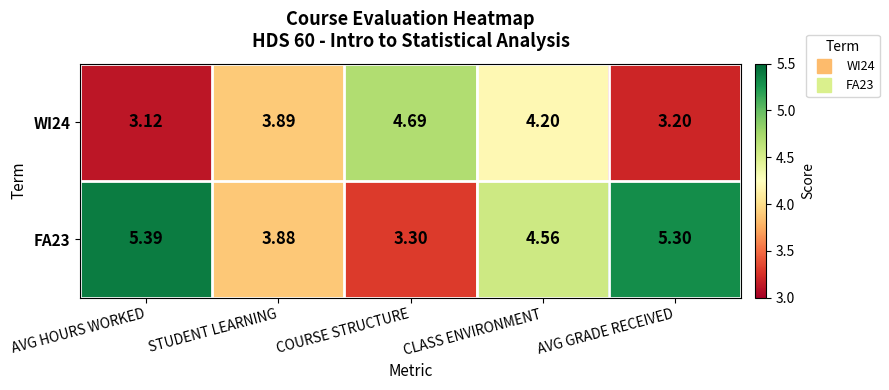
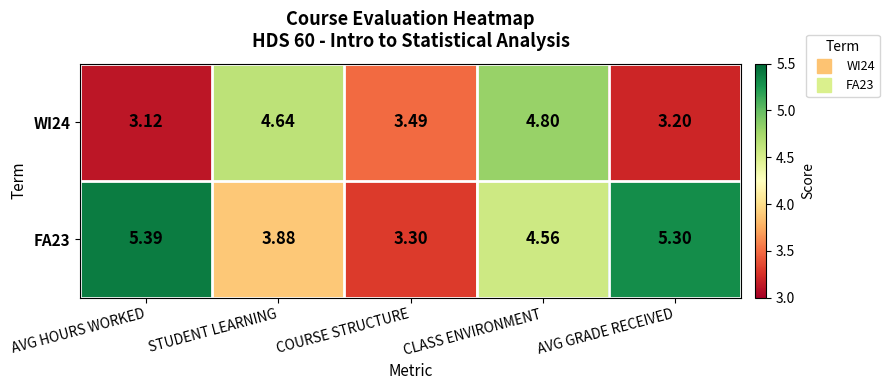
  {
    "WI24": {
      "AVG HOURS WORKED": 3.12,
-     "STUDENT LEARNING": 3.89,
-     "COURSE STRUCTURE": 4.69,
-     "CLASS ENVIRONMENT": 4.20,
+     "STUDENT LEARNING": 4.64,
+     "COURSE STRUCTURE": 3.49,
+     "CLASS ENVIRONMENT": 4.80,
      "AVG GRADE RECEIVED": 3.20
    },
    "FA23": {
      "AVG HOURS WORKED": 5.39,
      "STUDENT LEARNING": 3.88,
      "COURSE STRUCTURE": 3.30,
      "CLASS ENVIRONMENT": 4.56,
      "AVG GRADE RECEIVED": 5.30
    }
  }
